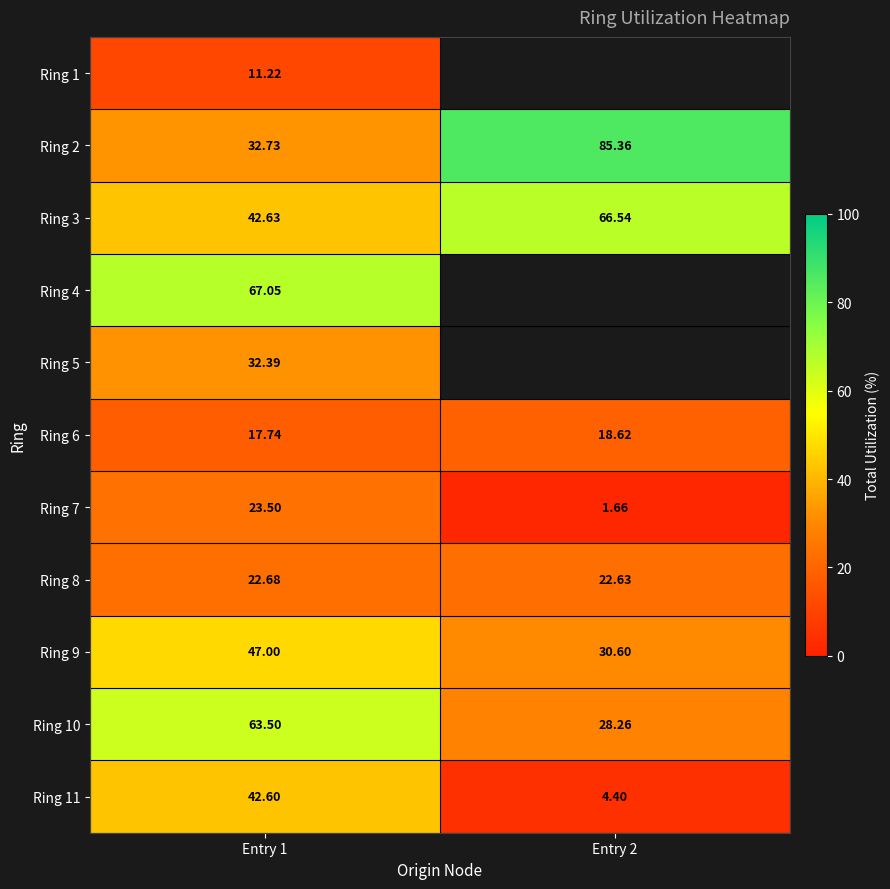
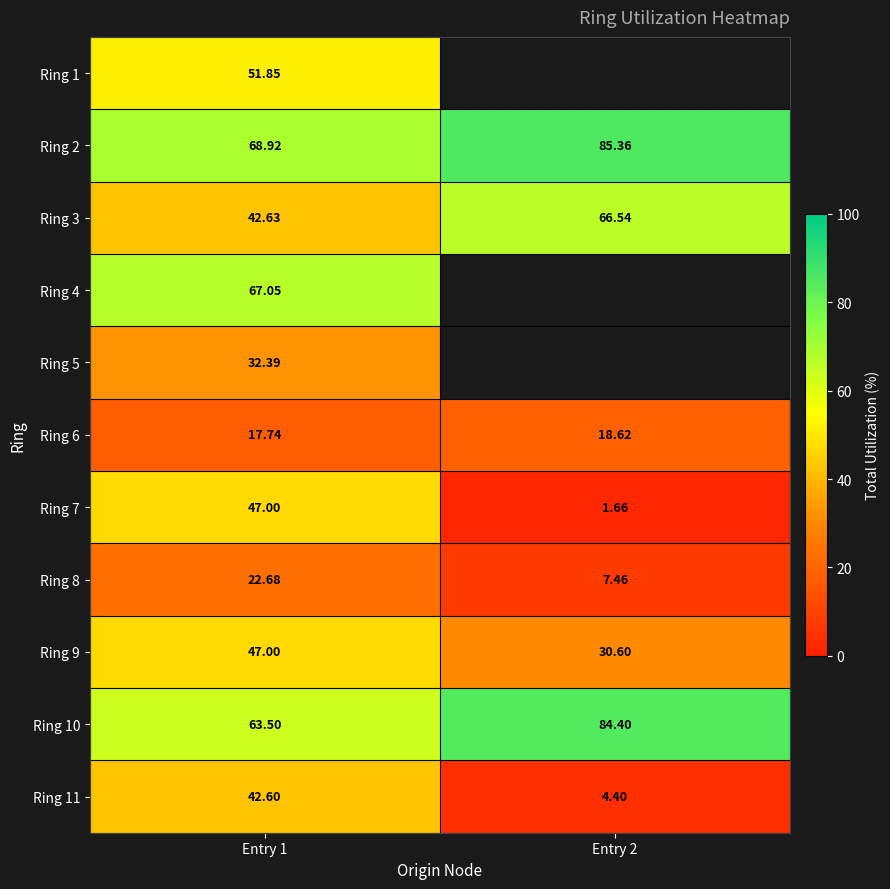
  {
    "Ring 1": {
-     "Entry 1": 11.22
+     "Entry 1": 51.85
    },
    "Ring 2": {
-     "Entry 1": 32.73,
+     "Entry 1": 68.92,
      "Entry 2": 85.36
    },
    "Ring 3": {
      "Entry 1": 42.63,
      "Entry 2": 66.54
    },
    "Ring 4": {
      "Entry 1": 67.05
    },
    "Ring 5": {
      "Entry 1": 32.39
    },
    "Ring 6": {
      "Entry 1": 17.74,
      "Entry 2": 18.62
    },
    "Ring 7": {
-     "Entry 1": 23.50,
+     "Entry 1": 47.00,
      "Entry 2": 1.66
    },
    "Ring 8": {
      "Entry 1": 22.68,
-     "Entry 2": 22.63
+     "Entry 2": 7.46
    },
    "Ring 9": {
      "Entry 1": 47.00,
      "Entry 2": 30.60
    },
    "Ring 10": {
      "Entry 1": 63.50,
-     "Entry 2": 28.26
+     "Entry 2": 84.40
    },
    "Ring 11": {
      "Entry 1": 42.60,
      "Entry 2": 4.40
    }
  }
